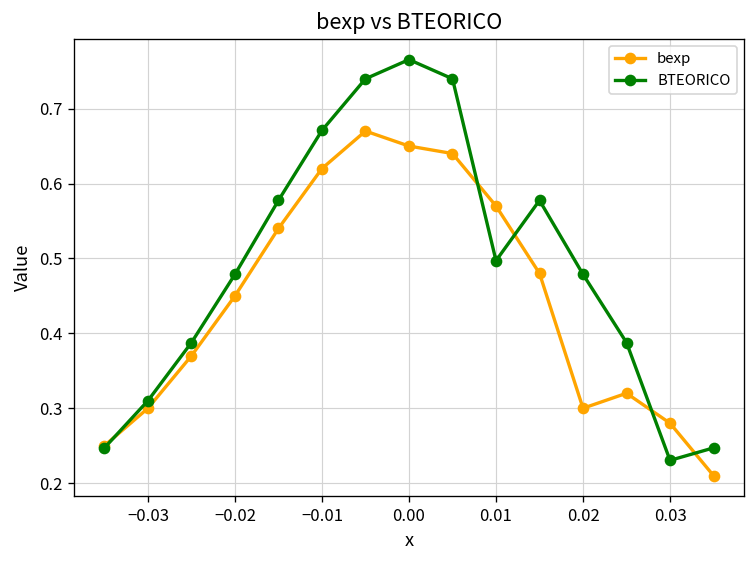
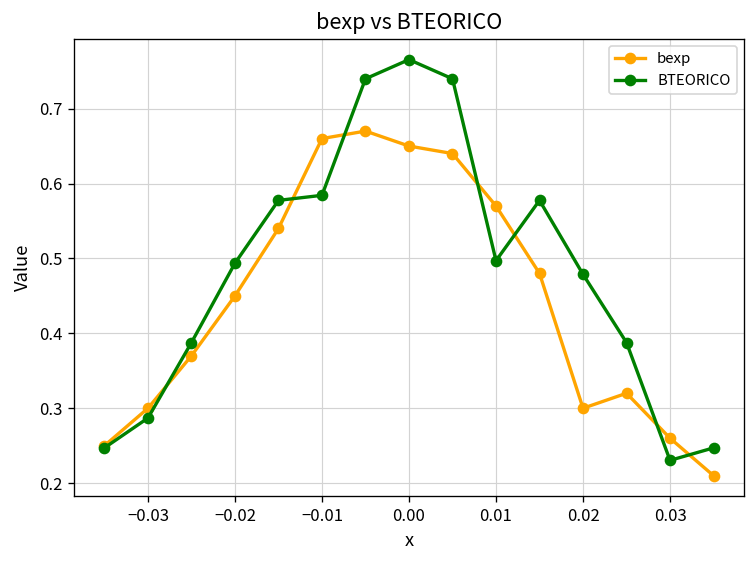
  {
    "bexp": {
      "−0.03": 0.30,
      "−0.02": 0.45,
-     "−0.01": 0.62,
+     "−0.01": 0.66,
      "0.00": 0.65,
      "0.01": 0.57,
      "0.02": 0.30,
-     "0.03": 0.28
+     "0.03": 0.26
    },
    "BTEORICO": {
-     "−0.03": 0.31,
-     "−0.02": 0.48,
-     "−0.01": 0.67,
+     "−0.03": 0.29,
+     "−0.02": 0.49,
+     "−0.01": 0.58,
      "0.00": 0.77,
      "0.01": 0.50,
      "0.02": 0.48,
      "0.03": 0.23
    }
  }
